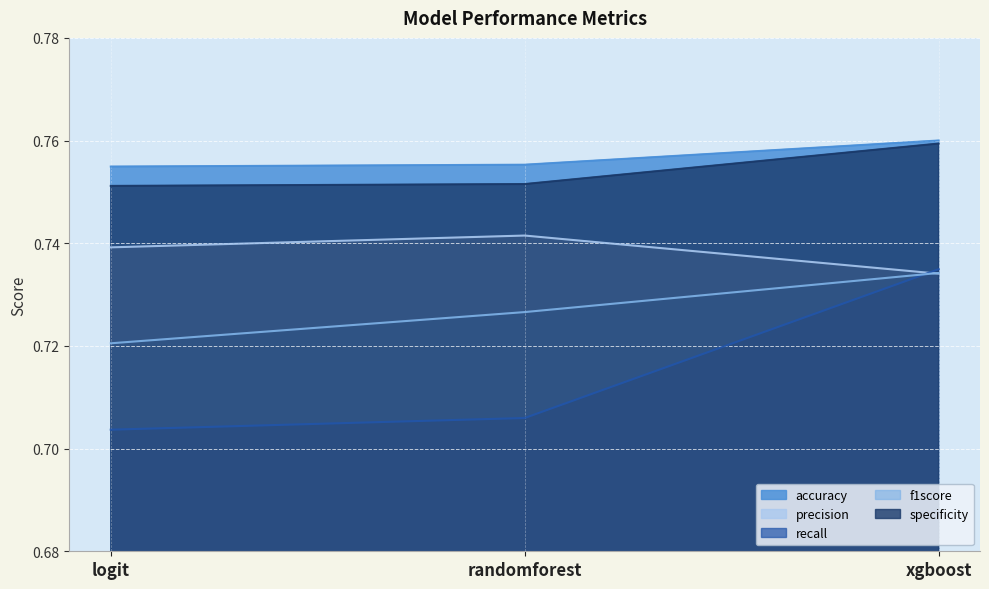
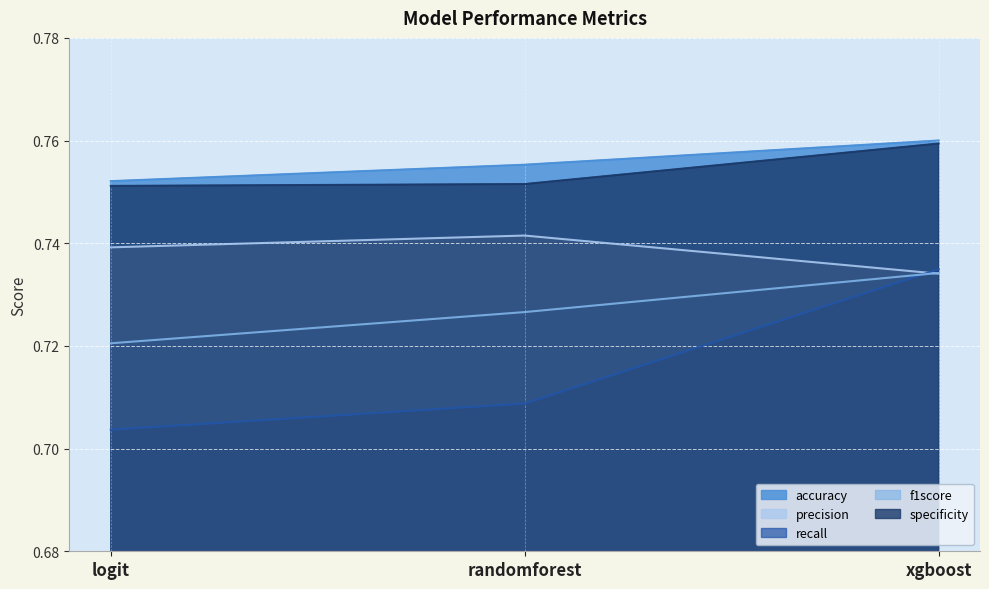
  {
    "accuracy": {
-     "logit": 0.755,
+     "logit": 0.752,
      "randomforest": 0.755,
      "xgboost": 0.760
    },
    "recall": {
      "logit": 0.704,
-     "randomforest": 0.706,
+     "randomforest": 0.709,
      "xgboost": 0.735
    },
    "specificity": {
      "logit": 0.751,
      "randomforest": 0.752,
      "xgboost": 0.759
    }
  }
